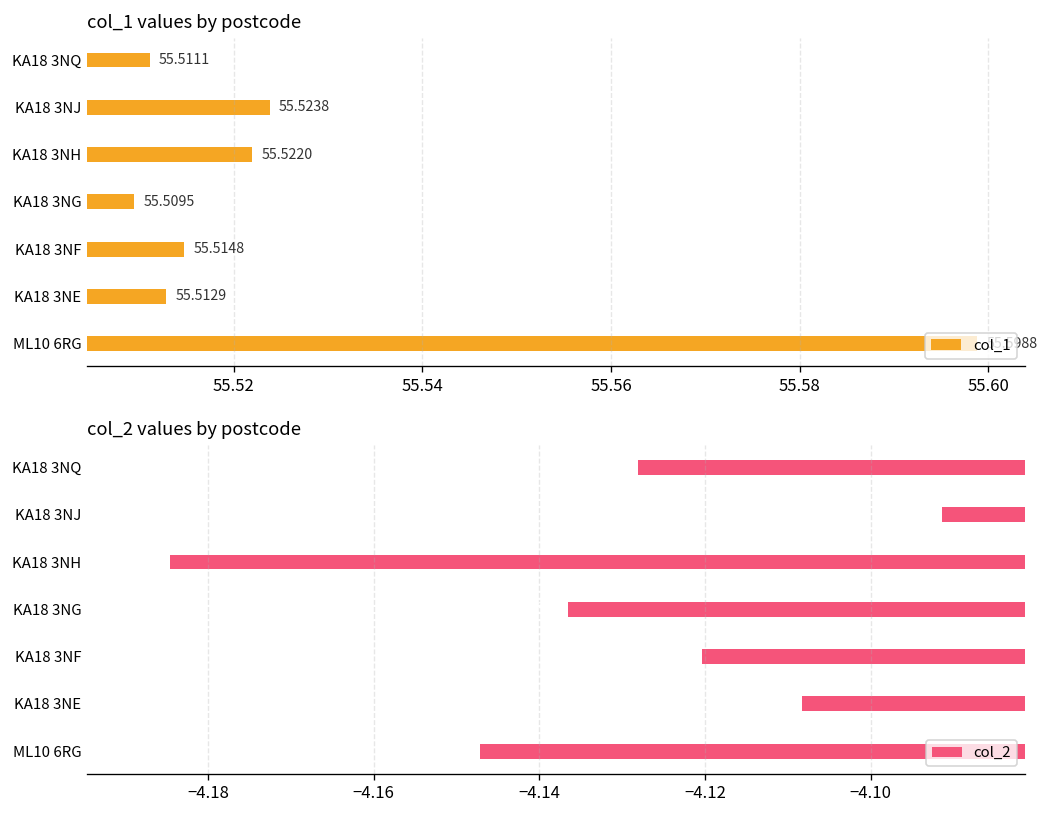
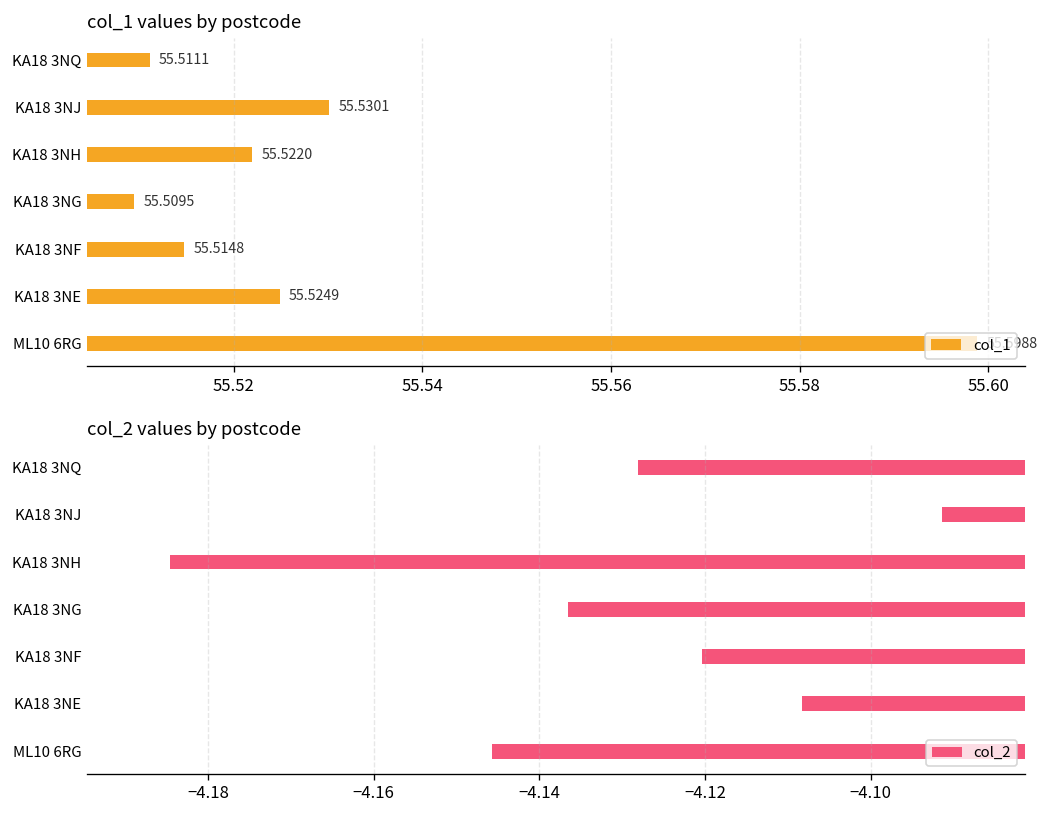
  {
    "col_1 values by postcode": {
      "KA18 3NQ": 55.5111,
-     "KA18 3NJ": 55.5238,
+     "KA18 3NJ": 55.5301,
      "KA18 3NH": 55.5220,
      "KA18 3NG": 55.5095,
      "KA18 3NF": 55.5148,
-     "KA18 3NE": 55.5129
+     "KA18 3NE": 55.5249
    },
    "col_2 values by postcode": {
      "KA18 3NQ": -4.128,
      "KA18 3NJ": -4.091,
      "KA18 3NH": -4.185,
      "KA18 3NG": -4.137,
      "KA18 3NF": -4.120,
      "KA18 3NE": -4.108,
-     "ML10 6RG": -4.147
+     "ML10 6RG": -4.146
    }
  }
